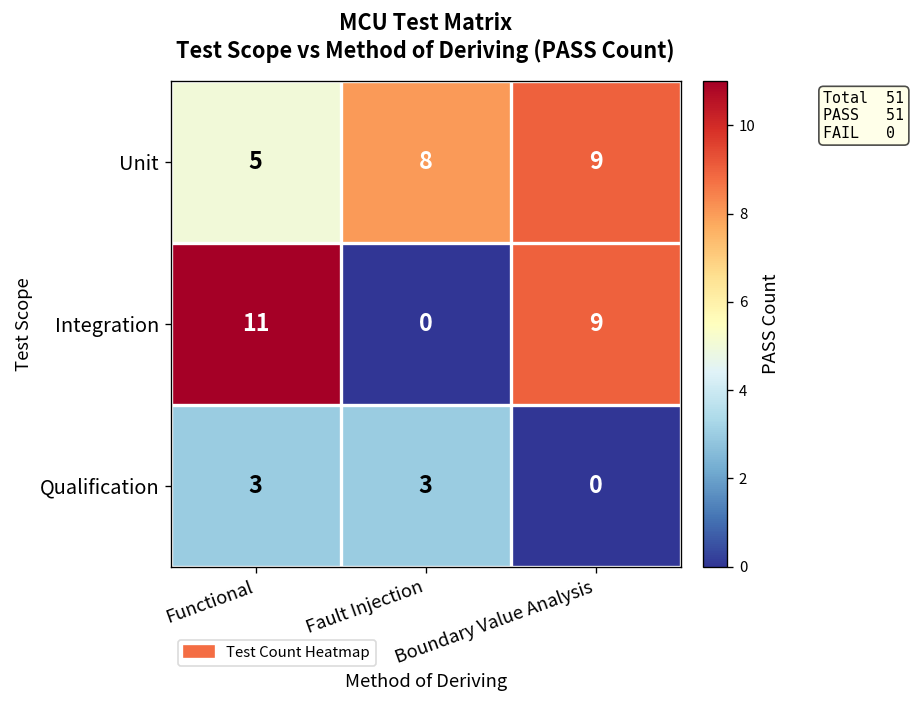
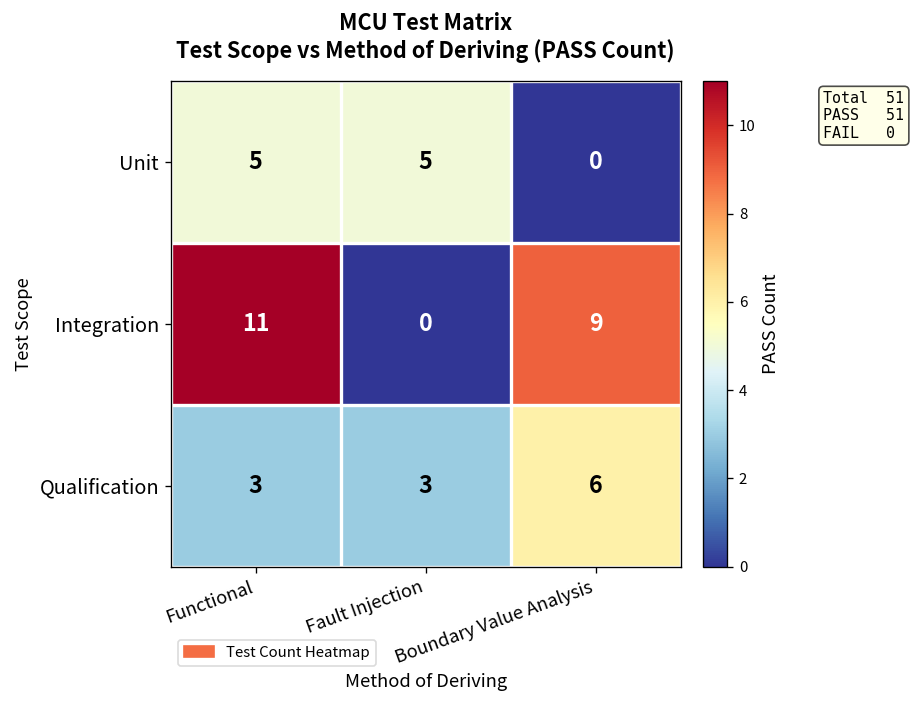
  {
    "Unit": {
      "Functional": 5,
-     "Fault Injection": 8,
-     "Boundary Value Analysis": 9
+     "Fault Injection": 5,
+     "Boundary Value Analysis": 0
    },
    "Integration": {
      "Functional": 11,
      "Fault Injection": 0,
      "Boundary Value Analysis": 9
    },
    "Qualification": {
      "Functional": 3,
      "Fault Injection": 3,
-     "Boundary Value Analysis": 0
+     "Boundary Value Analysis": 6
    }
  }
